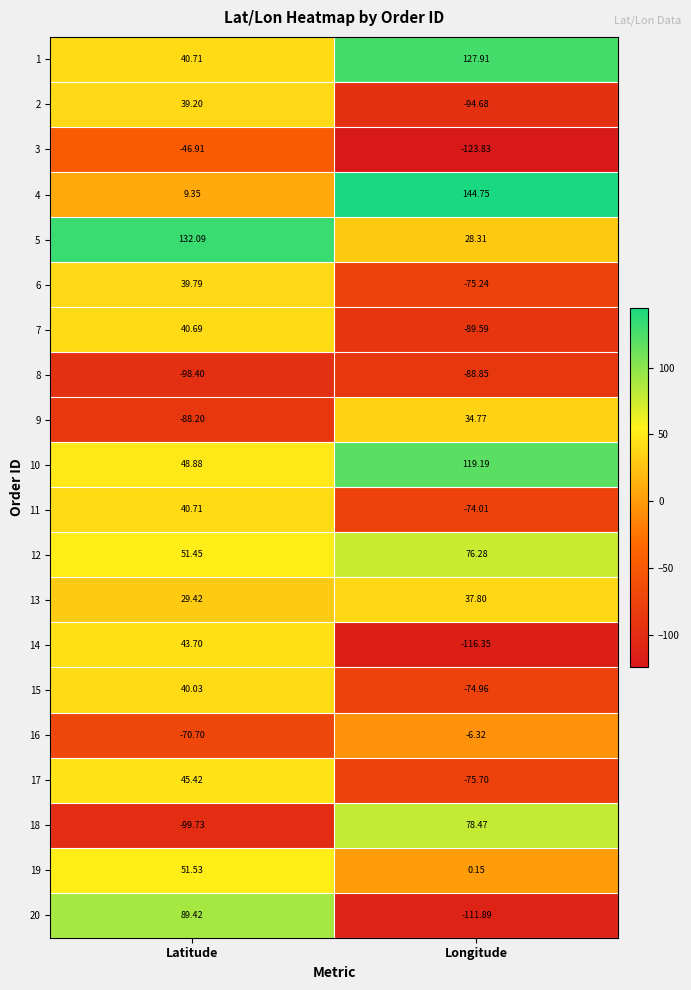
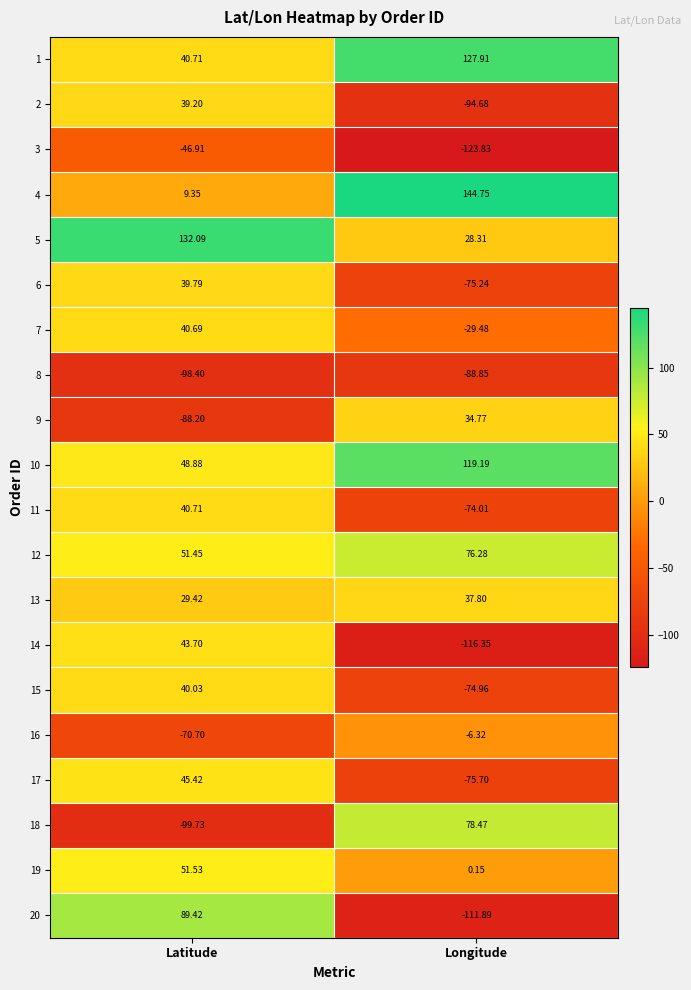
  {
    "1": {
      "Latitude": 40.71,
      "Longitude": 127.91
    },
    "2": {
      "Latitude": 39.20,
      "Longitude": -94.68
    },
    "3": {
      "Latitude": -46.91,
      "Longitude": -123.83
    },
    "4": {
      "Latitude": 9.35,
      "Longitude": 144.75
    },
    "5": {
      "Latitude": 132.09,
      "Longitude": 28.31
    },
    "6": {
      "Latitude": 39.79,
      "Longitude": -75.24
    },
    "7": {
      "Latitude": 40.69,
-     "Longitude": -89.59
+     "Longitude": -29.48
    },
    "8": {
      "Latitude": -98.40,
      "Longitude": -88.85
    },
    "9": {
      "Latitude": -88.20,
      "Longitude": 34.77
    },
    "10": {
      "Latitude": 48.88,
      "Longitude": 119.19
    },
    "11": {
      "Latitude": 40.71,
      "Longitude": -74.01
    },
    "12": {
      "Latitude": 51.45,
      "Longitude": 76.28
    },
    "13": {
      "Latitude": 29.42,
      "Longitude": 37.80
    },
    "14": {
      "Latitude": 43.70,
      "Longitude": -116.35
    },
    "15": {
      "Latitude": 40.03,
      "Longitude": -74.96
    },
    "16": {
      "Latitude": -70.70,
      "Longitude": -6.32
    },
    "17": {
      "Latitude": 45.42,
      "Longitude": -75.70
    },
    "18": {
      "Latitude": -99.73,
      "Longitude": 78.47
    },
    "19": {
      "Latitude": 51.53,
      "Longitude": 0.15
    },
    "20": {
      "Latitude": 89.42,
      "Longitude": -111.89
    }
  }
